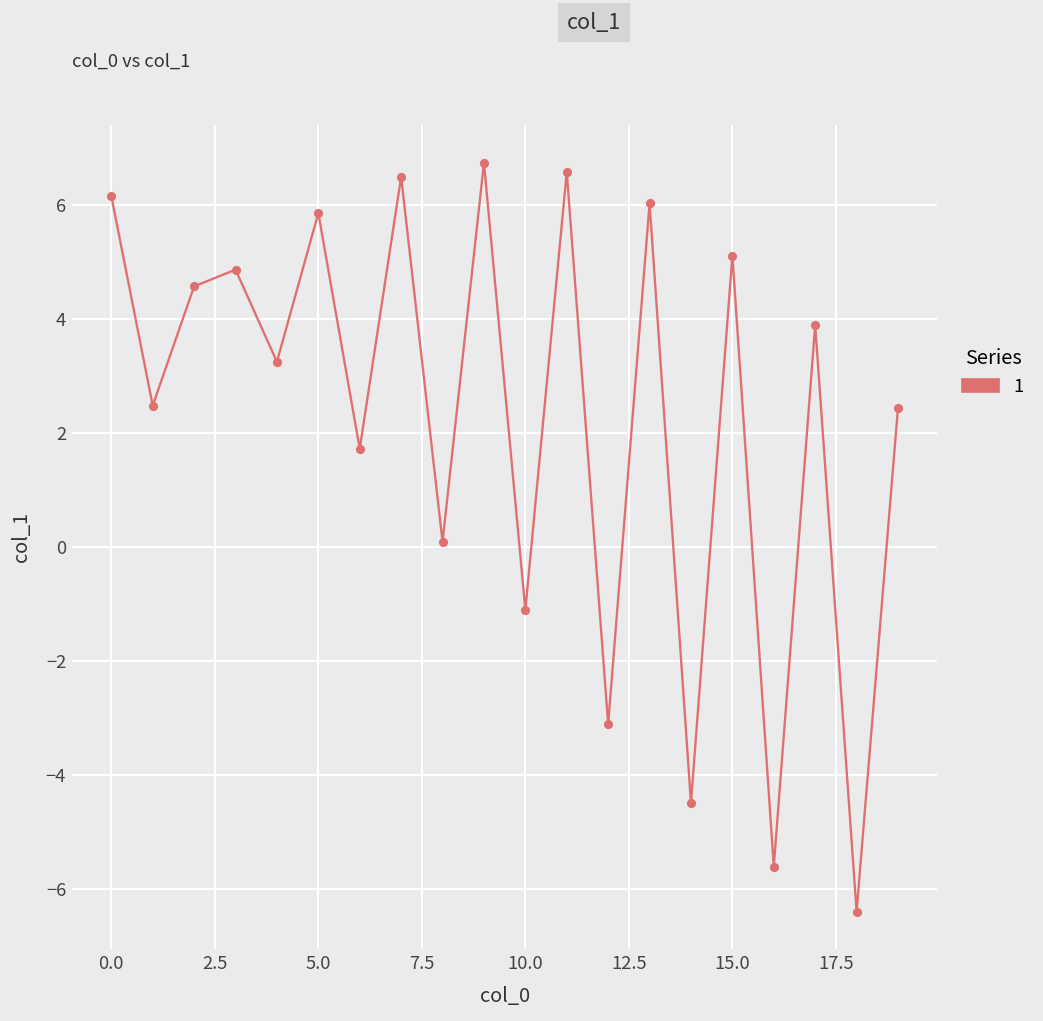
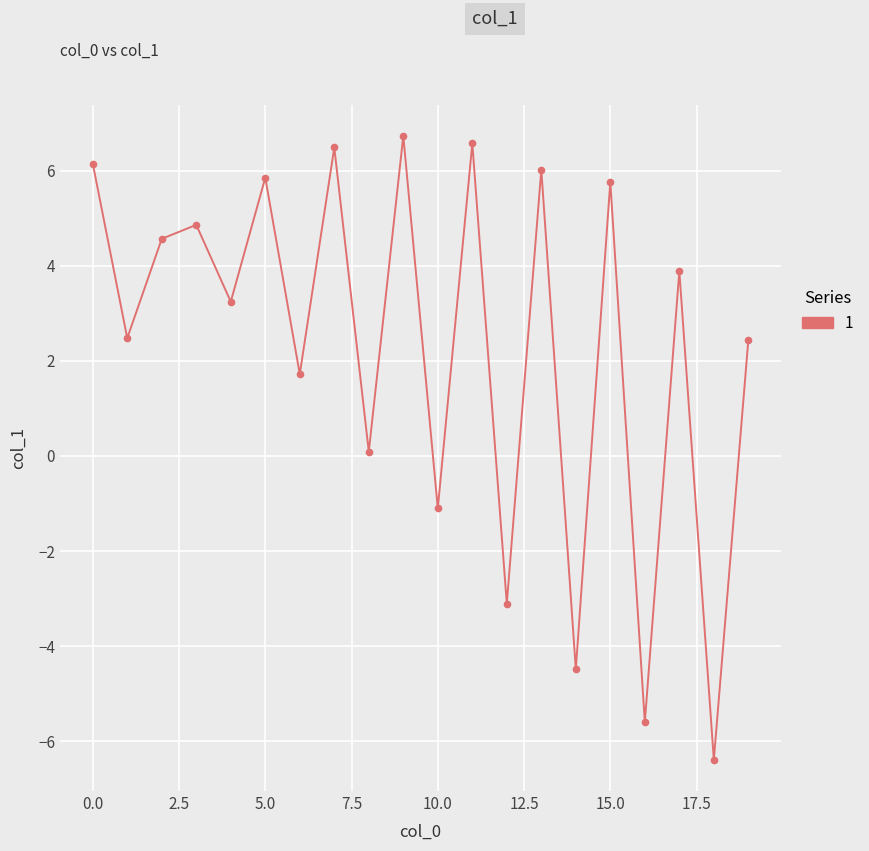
  {
    "0.0": 6.2,
    "5.0": 5.9,
    "10.0": -1.1,
-   "15.0": 5.1
+   "15.0": 5.8
  }
